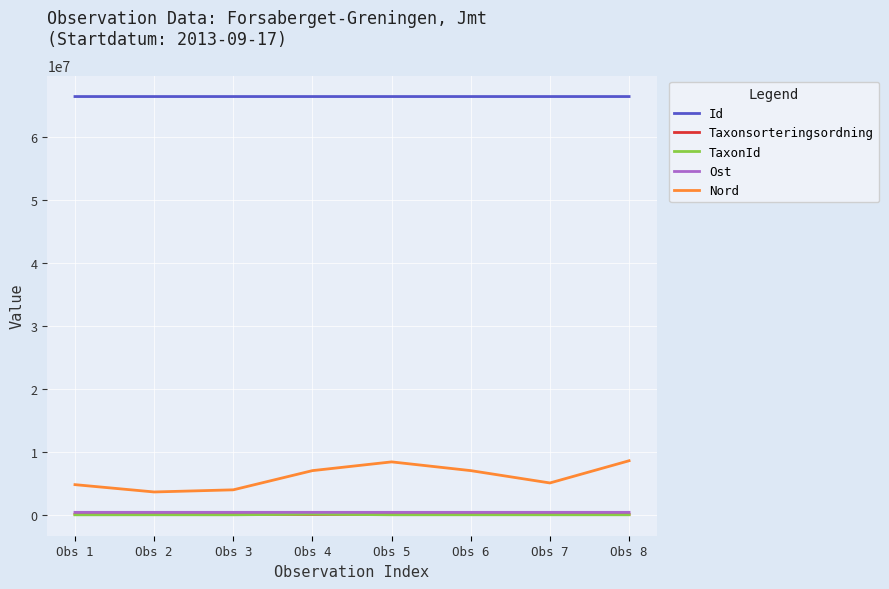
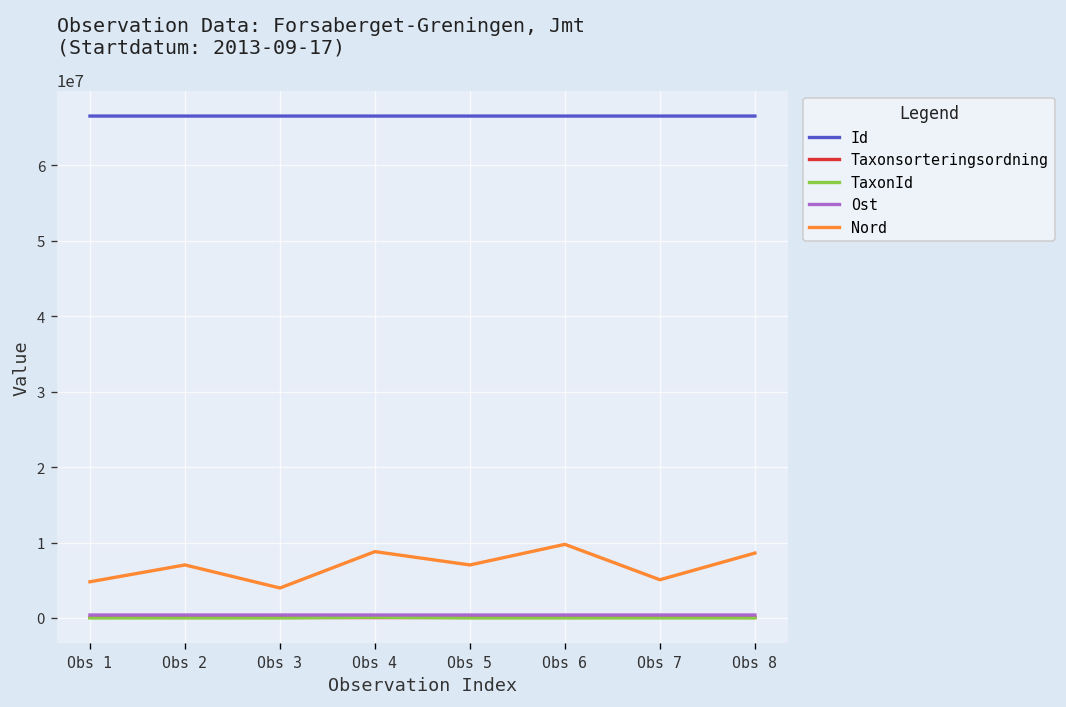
  {
    "Id": {
      "Obs 1": 67000000,
      "Obs 2": 67000000,
      "Obs 3": 67000000,
      "Obs 4": 67000000,
      "Obs 5": 67000000,
      "Obs 6": 67000000,
      "Obs 7": 67000000,
      "Obs 8": 67000000
    },
    "Nord": {
      "Obs 1": 5000000,
-     "Obs 2": 4000000,
+     "Obs 2": 7000000,
      "Obs 3": 4000000,
-     "Obs 4": 7000000,
-     "Obs 5": 8000000,
-     "Obs 6": 7000000,
+     "Obs 4": 9000000,
+     "Obs 5": 7000000,
+     "Obs 6": 10000000,
      "Obs 7": 5000000,
      "Obs 8": 9000000
    }
  }
